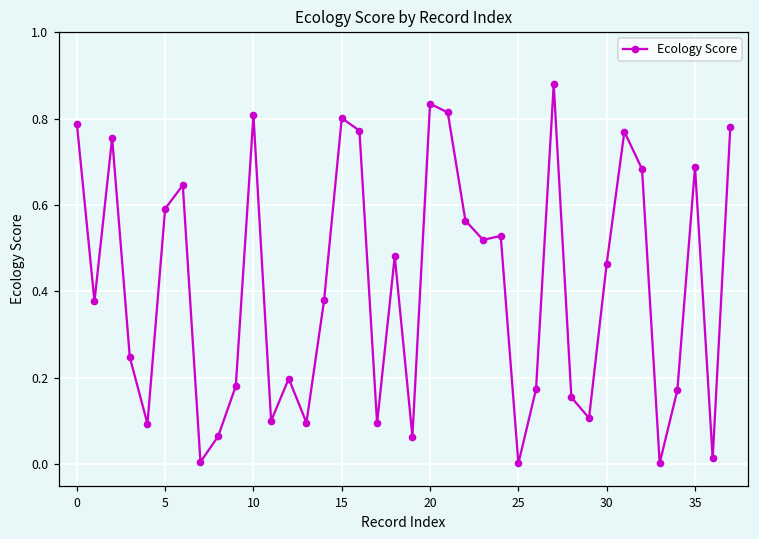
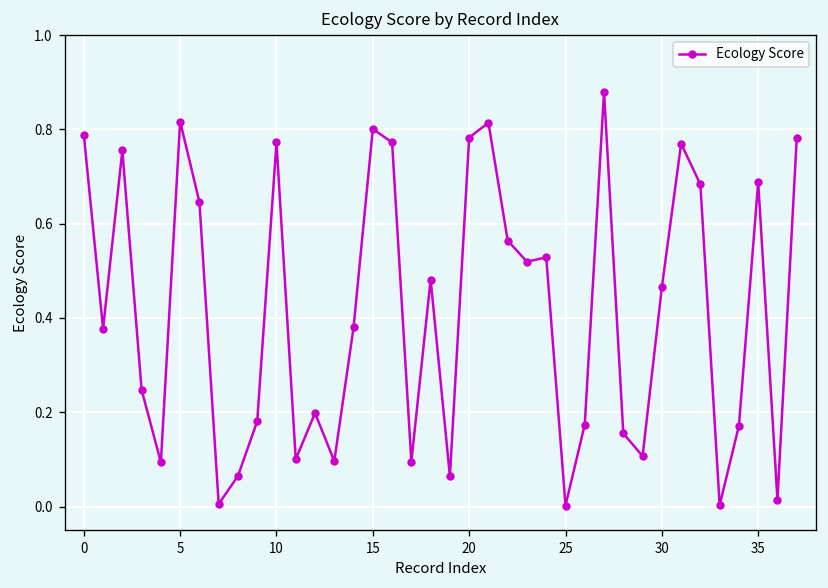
  {
    "0": 0.79,
-   "5": 0.59,
-   "10": 0.81,
+   "5": 0.82,
+   "10": 0.77,
    "15": 0.80,
-   "20": 0.83,
+   "20": 0.78,
    "25": 0.00,
    "30": 0.46,
    "35": 0.69
  }
